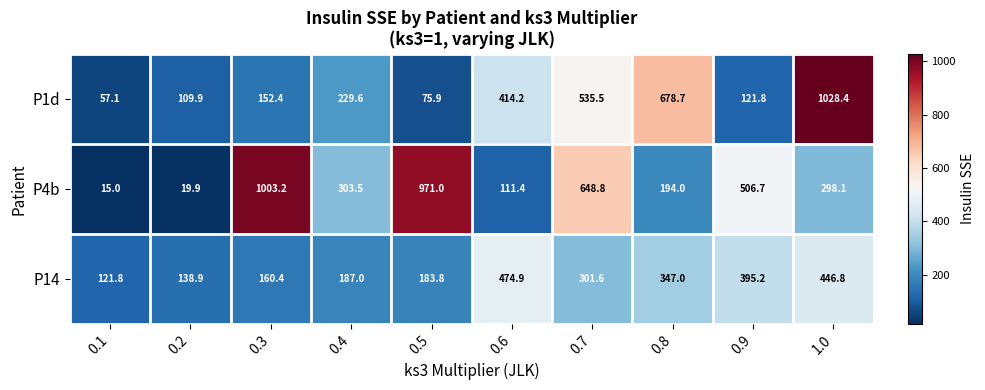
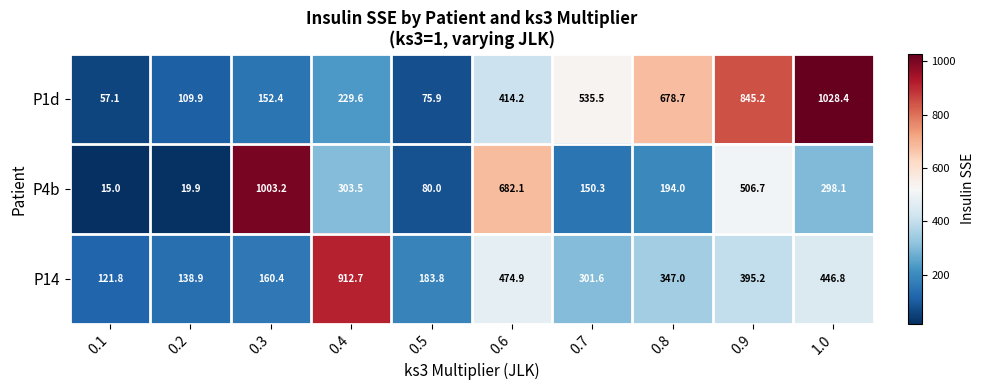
  {
    "P1d": {
      "0.1": 57.1,
      "0.2": 109.9,
      "0.3": 152.4,
      "0.4": 229.6,
      "0.5": 75.9,
      "0.6": 414.2,
      "0.7": 535.5,
      "0.8": 678.7,
-     "0.9": 121.8,
+     "0.9": 845.2,
      "1.0": 1028.4
    },
    "P4b": {
      "0.1": 15.0,
      "0.2": 19.9,
      "0.3": 1003.2,
      "0.4": 303.5,
-     "0.5": 971.0,
-     "0.6": 111.4,
-     "0.7": 648.8,
+     "0.5": 80.0,
+     "0.6": 682.1,
+     "0.7": 150.3,
      "0.8": 194.0,
      "0.9": 506.7,
      "1.0": 298.1
    },
    "P14": {
      "0.1": 121.8,
      "0.2": 138.9,
      "0.3": 160.4,
-     "0.4": 187.0,
+     "0.4": 912.7,
      "0.5": 183.8,
      "0.6": 474.9,
      "0.7": 301.6,
      "0.8": 347.0,
      "0.9": 395.2,
      "1.0": 446.8
    }
  }
